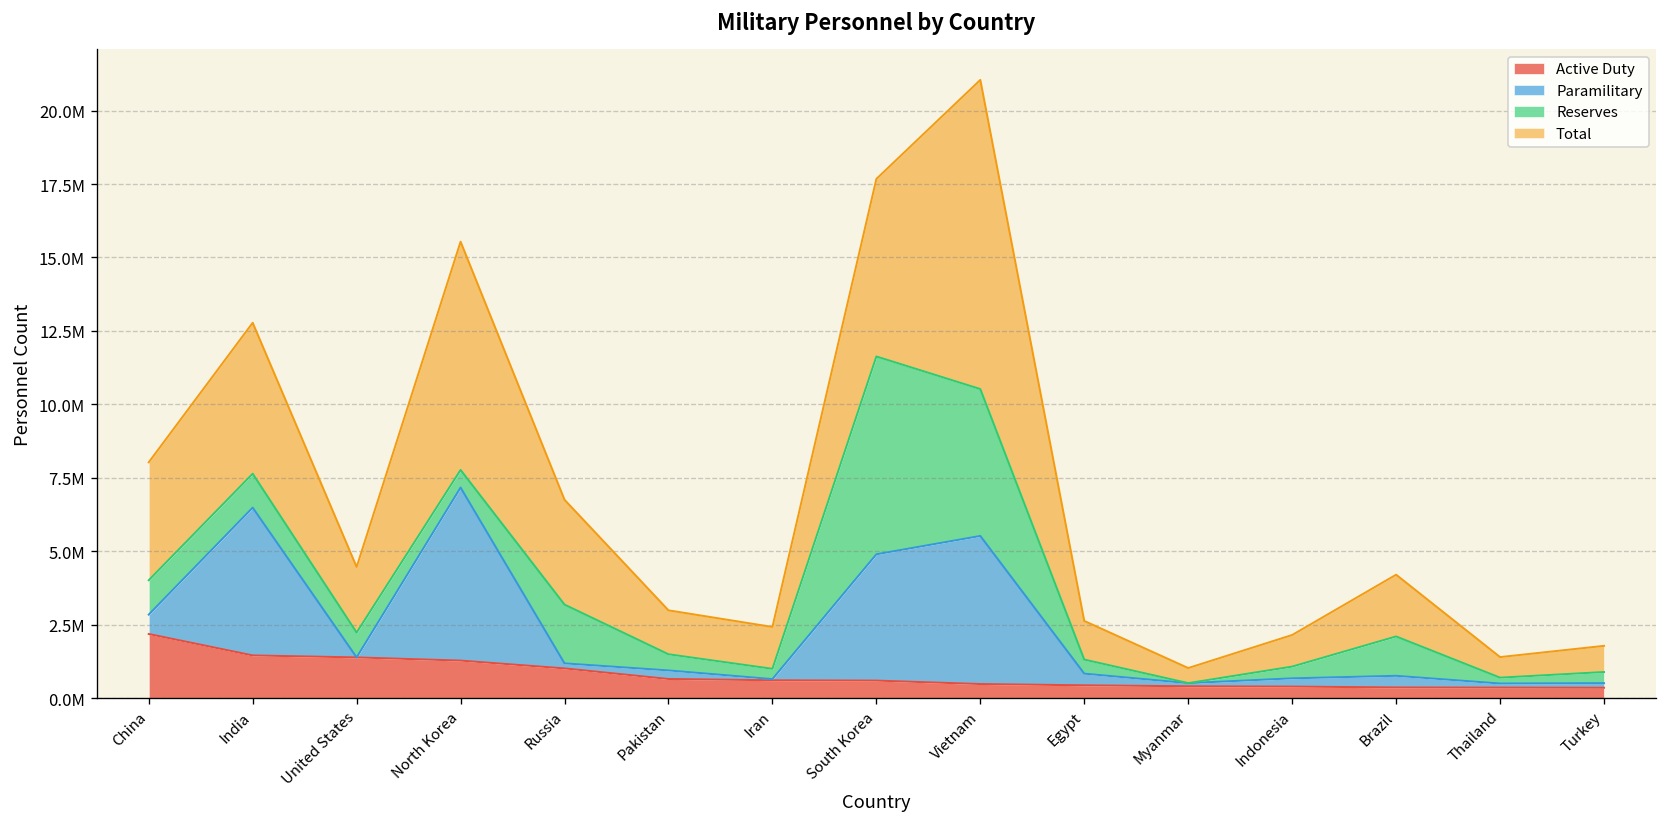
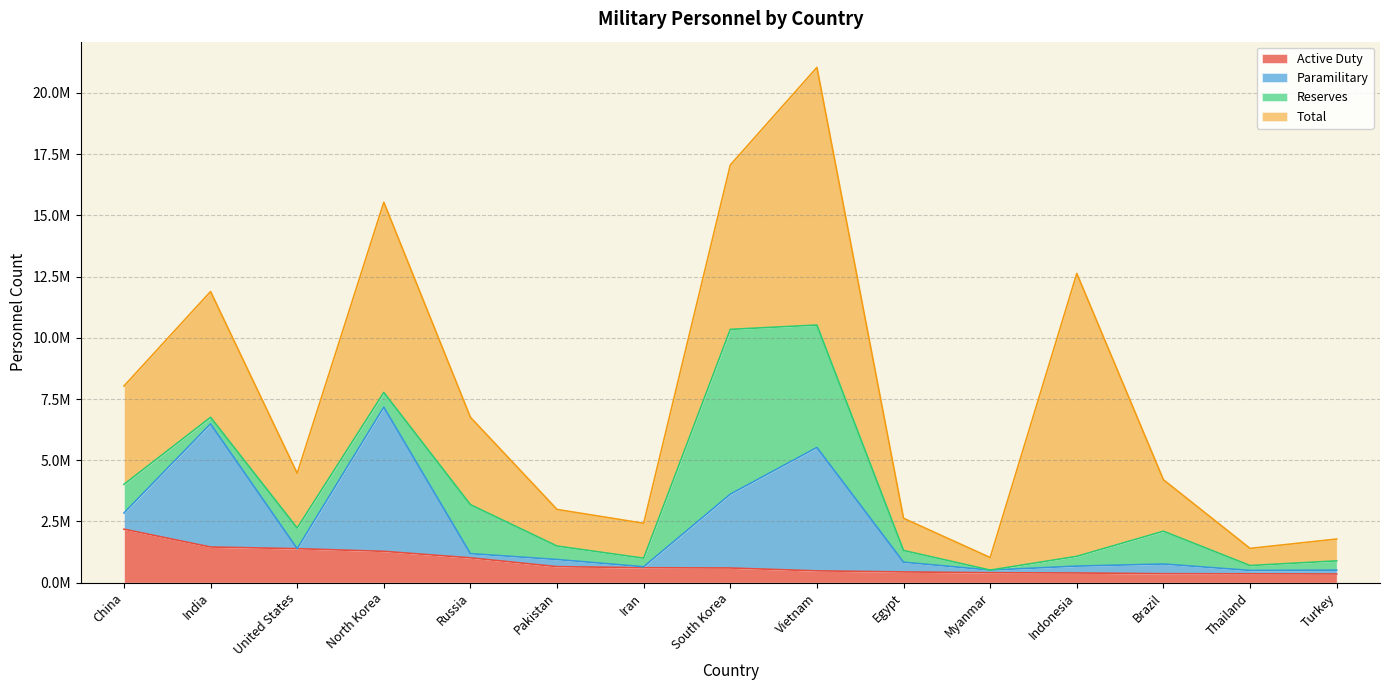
  {
    "Active Duty": {
      "China": 2200000,
      "India": 1500000,
      "North Korea": 1300000,
      "Russia": 1000000,
      "Pakistan": 700000,
      "South Korea": 600000,
      "Vietnam": 500000,
      "Egypt": 400000,
      "Myanmar": 400000,
      "Indonesia": 400000,
      "Brazil": 400000,
      "Thailand": 400000,
      "Turkey": 400000
    },
    "Paramilitary": {
      "China": 700000,
      "India": 5000000,
      "North Korea": 5900000,
      "Russia": 200000,
      "Pakistan": 300000,
-     "South Korea": 4300000,
+     "South Korea": 3000000,
      "Vietnam": 5000000,
      "Egypt": 400000,
      "Indonesia": 300000,
      "Brazil": 400000,
      "Thailand": 100000,
      "Turkey": 200000
    },
    "Reserves": {
      "China": 1200000,
-     "India": 1200000,
+     "India": 300000,
      "United States": 800000,
      "North Korea": 600000,
      "Russia": 2000000,
      "Pakistan": 600000,
      "Iran": 400000,
      "South Korea": 6700000,
      "Vietnam": 5000000,
      "Egypt": 500000,
      "Indonesia": 400000,
      "Brazil": 1300000,
      "Thailand": 200000,
      "Turkey": 400000
    },
    "Total": {
      "China": 4000000,
      "India": 5100000,
      "United States": 2200000,
      "North Korea": 7800000,
      "Russia": 3600000,
      "Pakistan": 1500000,
      "Iran": 1400000,
-     "South Korea": 6000000,
+     "South Korea": 6700000,
      "Vietnam": 10500000,
      "Egypt": 1300000,
      "Myanmar": 500000,
-     "Indonesia": 1100000,
+     "Indonesia": 11600000,
      "Brazil": 2100000,
      "Thailand": 700000,
      "Turkey": 900000
    }
  }
